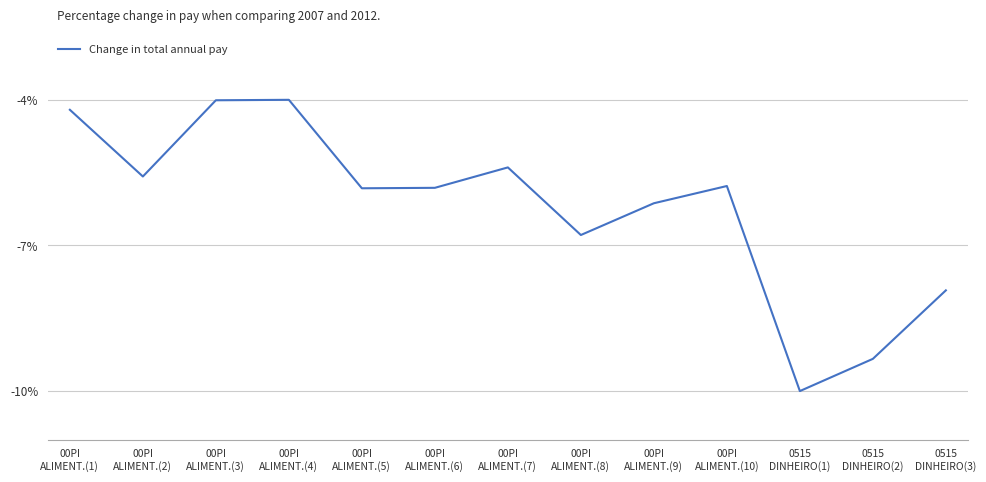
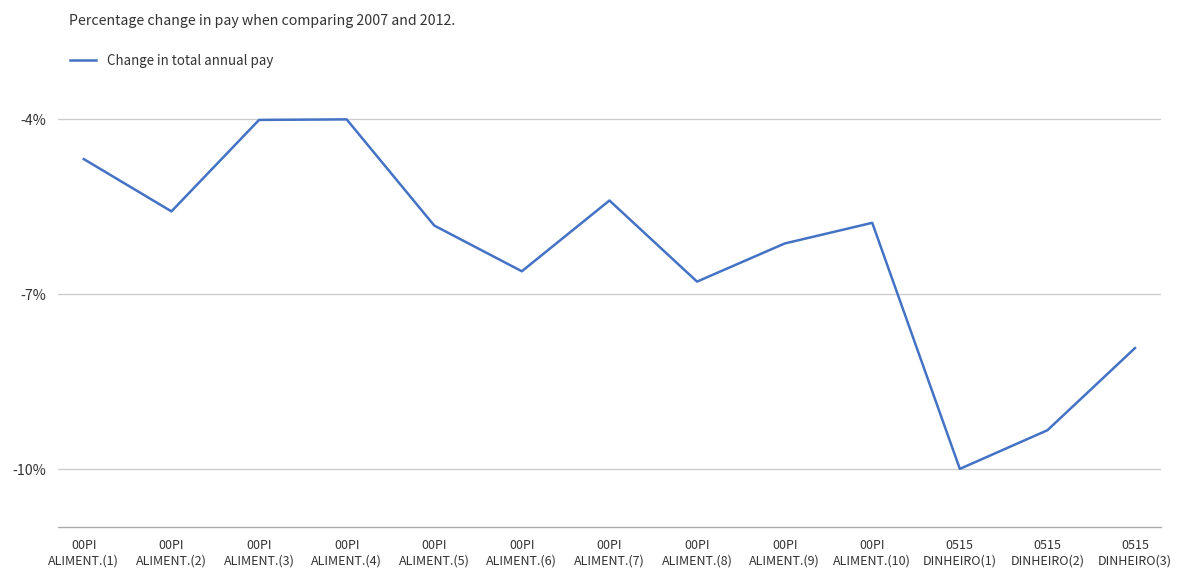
  {
-   "00PI ALIMENT.(1)": "-4.2%",
+   "00PI ALIMENT.(1)": "-4.7%",
    "00PI ALIMENT.(2)": "-5.6%",
    "00PI ALIMENT.(3)": "-4.0%",
    "00PI ALIMENT.(4)": "-4.0%",
    "00PI ALIMENT.(5)": "-5.8%",
-   "00PI ALIMENT.(6)": "-5.8%",
+   "00PI ALIMENT.(6)": "-6.6%",
    "00PI ALIMENT.(7)": "-5.4%",
    "00PI ALIMENT.(8)": "-6.8%",
    "00PI ALIMENT.(9)": "-6.1%",
    "00PI ALIMENT.(10)": "-5.8%",
    "0515 DINHEIRO(1)": "-10.0%",
    "0515 DINHEIRO(2)": "-9.3%",
    "0515 DINHEIRO(3)": "-7.9%"
  }
